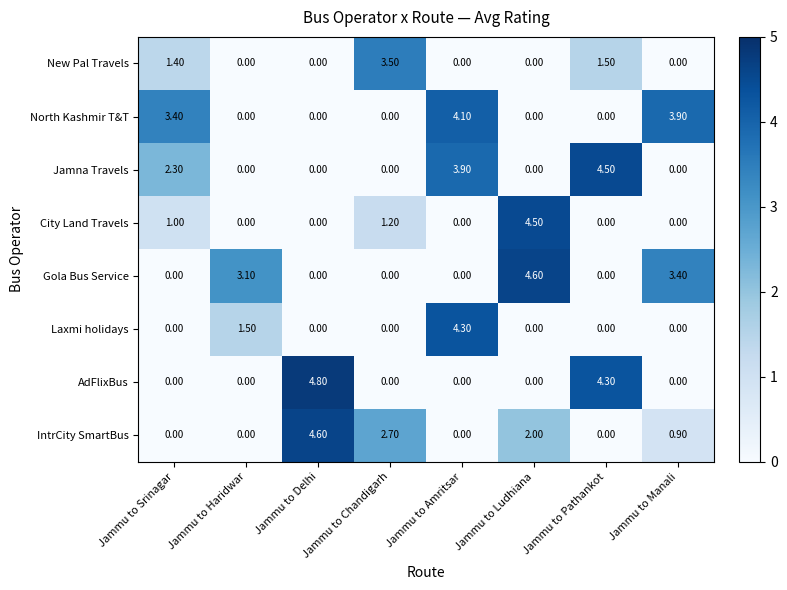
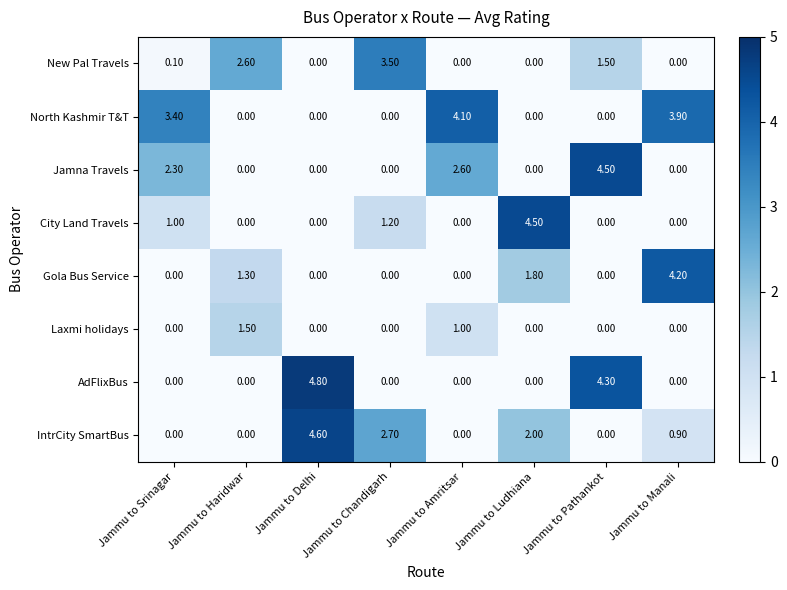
  {
    "New Pal Travels": {
-     "Jammu to Srinagar": 1.40,
-     "Jammu to Haridwar": 0.00,
+     "Jammu to Srinagar": 0.10,
+     "Jammu to Haridwar": 2.60,
      "Jammu to Delhi": 0.00,
      "Jammu to Chandigarh": 3.50,
      "Jammu to Amritsar": 0.00,
      "Jammu to Ludhiana": 0.00,
      "Jammu to Pathankot": 1.50,
      "Jammu to Manali": 0.00
    },
    "North Kashmir T&T": {
      "Jammu to Srinagar": 3.40,
      "Jammu to Haridwar": 0.00,
      "Jammu to Delhi": 0.00,
      "Jammu to Chandigarh": 0.00,
      "Jammu to Amritsar": 4.10,
      "Jammu to Ludhiana": 0.00,
      "Jammu to Pathankot": 0.00,
      "Jammu to Manali": 3.90
    },
    "Jamna Travels": {
      "Jammu to Srinagar": 2.30,
      "Jammu to Haridwar": 0.00,
      "Jammu to Delhi": 0.00,
      "Jammu to Chandigarh": 0.00,
-     "Jammu to Amritsar": 3.90,
+     "Jammu to Amritsar": 2.60,
      "Jammu to Ludhiana": 0.00,
      "Jammu to Pathankot": 4.50,
      "Jammu to Manali": 0.00
    },
    "City Land Travels": {
      "Jammu to Srinagar": 1.00,
      "Jammu to Haridwar": 0.00,
      "Jammu to Delhi": 0.00,
      "Jammu to Chandigarh": 1.20,
      "Jammu to Amritsar": 0.00,
      "Jammu to Ludhiana": 4.50,
      "Jammu to Pathankot": 0.00,
      "Jammu to Manali": 0.00
    },
    "Gola Bus Service": {
      "Jammu to Srinagar": 0.00,
-     "Jammu to Haridwar": 3.10,
+     "Jammu to Haridwar": 1.30,
      "Jammu to Delhi": 0.00,
      "Jammu to Chandigarh": 0.00,
      "Jammu to Amritsar": 0.00,
-     "Jammu to Ludhiana": 4.60,
+     "Jammu to Ludhiana": 1.80,
      "Jammu to Pathankot": 0.00,
-     "Jammu to Manali": 3.40
+     "Jammu to Manali": 4.20
    },
    "Laxmi holidays": {
      "Jammu to Srinagar": 0.00,
      "Jammu to Haridwar": 1.50,
      "Jammu to Delhi": 0.00,
      "Jammu to Chandigarh": 0.00,
-     "Jammu to Amritsar": 4.30,
+     "Jammu to Amritsar": 1.00,
      "Jammu to Ludhiana": 0.00,
      "Jammu to Pathankot": 0.00,
      "Jammu to Manali": 0.00
    },
    "AdFlixBus": {
      "Jammu to Srinagar": 0.00,
      "Jammu to Haridwar": 0.00,
      "Jammu to Delhi": 4.80,
      "Jammu to Chandigarh": 0.00,
      "Jammu to Amritsar": 0.00,
      "Jammu to Ludhiana": 0.00,
      "Jammu to Pathankot": 4.30,
      "Jammu to Manali": 0.00
    },
    "IntrCity SmartBus": {
      "Jammu to Srinagar": 0.00,
      "Jammu to Haridwar": 0.00,
      "Jammu to Delhi": 4.60,
      "Jammu to Chandigarh": 2.70,
      "Jammu to Amritsar": 0.00,
      "Jammu to Ludhiana": 2.00,
      "Jammu to Pathankot": 0.00,
      "Jammu to Manali": 0.90
    }
  }
